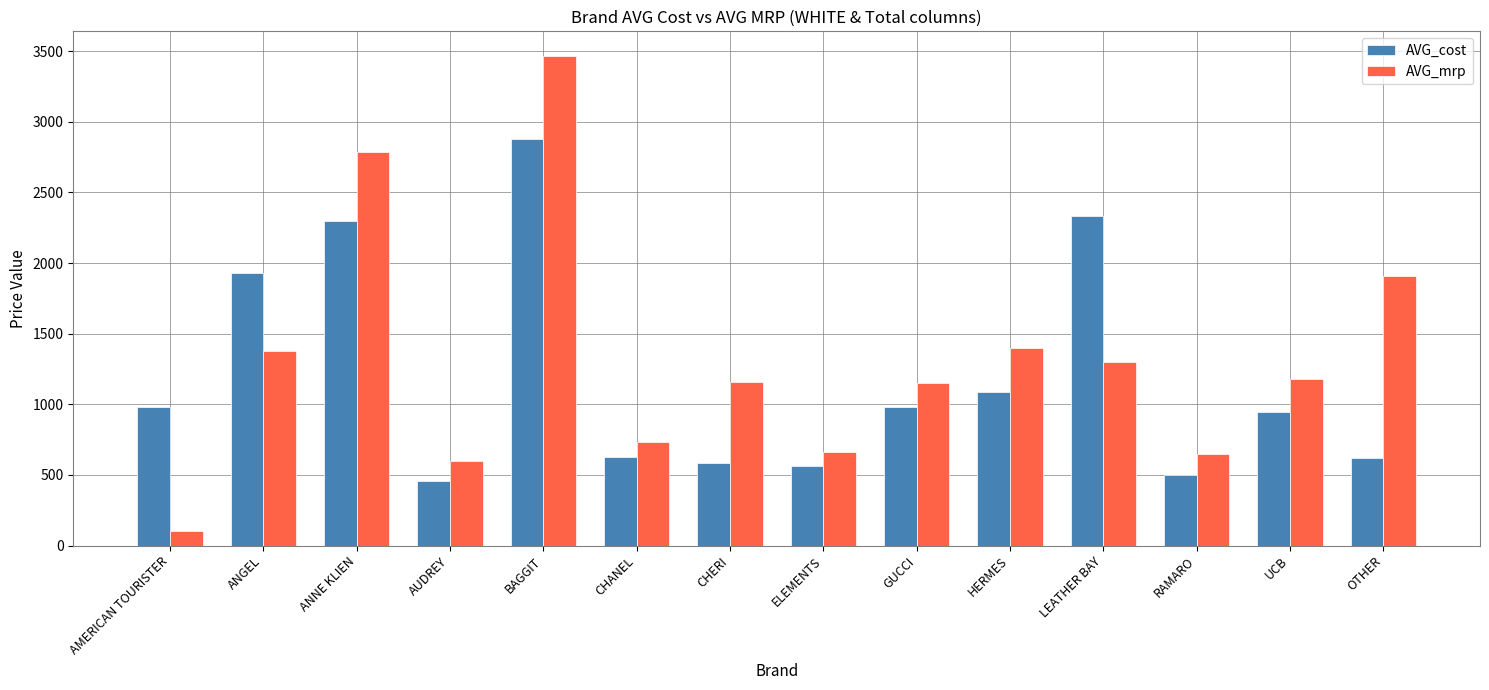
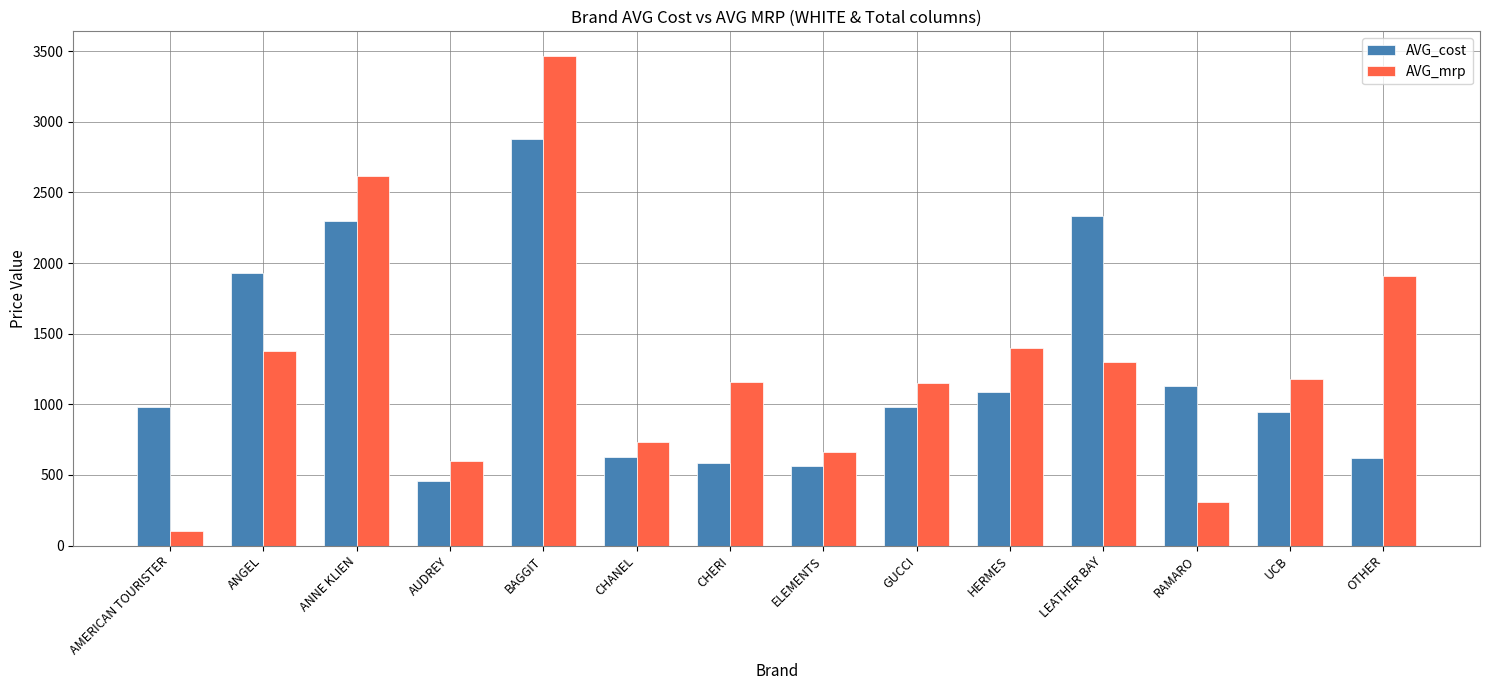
  {
    "AVG_cost": {
      "AMERICAN TOURISTER": 980,
      "ANGEL": 1930,
      "ANNE KLIEN": 2300,
      "AUDREY": 460,
      "BAGGIT": 2880,
      "CHANEL": 630,
      "CHERI": 590,
      "ELEMENTS": 560,
      "GUCCI": 980,
      "HERMES": 1090,
      "LEATHER BAY": 2330,
-     "RAMARO": 500,
+     "RAMARO": 1130,
      "UCB": 950,
      "OTHER": 620
    },
    "AVG_mrp": {
      "AMERICAN TOURISTER": 100,
      "ANGEL": 1380,
-     "ANNE KLIEN": 2790,
+     "ANNE KLIEN": 2610,
      "AUDREY": 600,
      "BAGGIT": 3470,
      "CHANEL": 730,
      "CHERI": 1160,
      "ELEMENTS": 670,
      "GUCCI": 1150,
      "HERMES": 1400,
      "LEATHER BAY": 1300,
-     "RAMARO": 650,
+     "RAMARO": 310,
      "UCB": 1180,
      "OTHER": 1910
    }
  }
